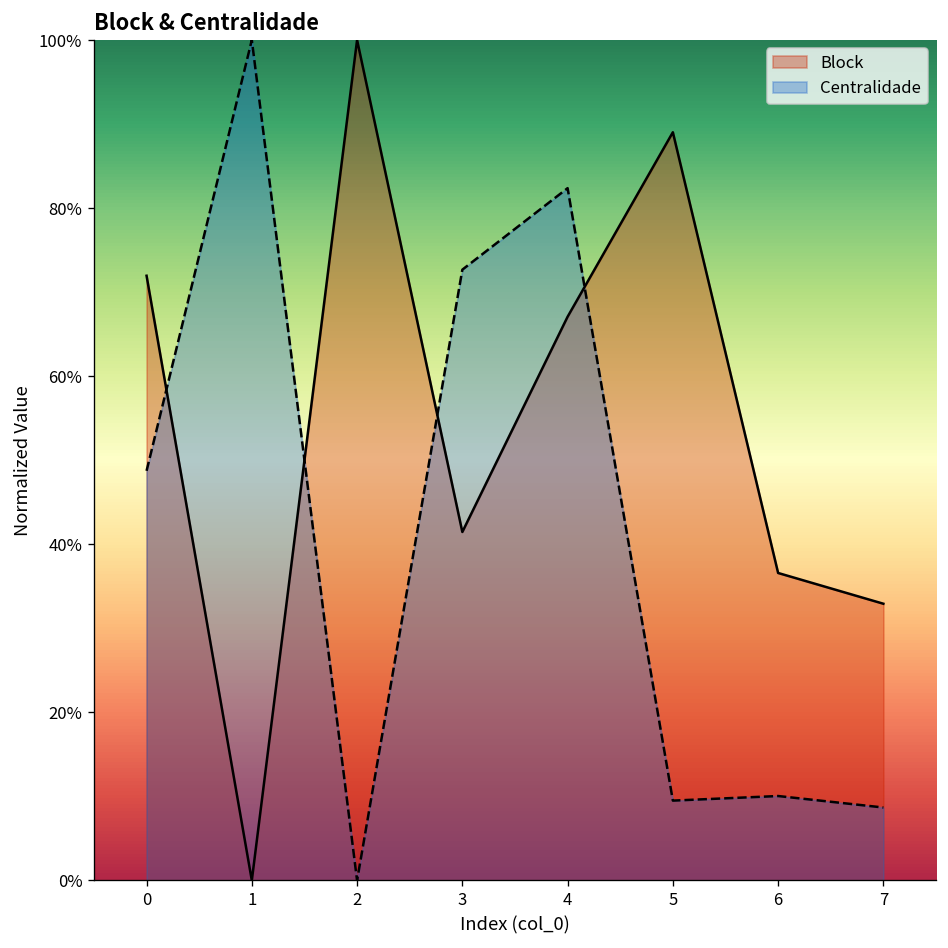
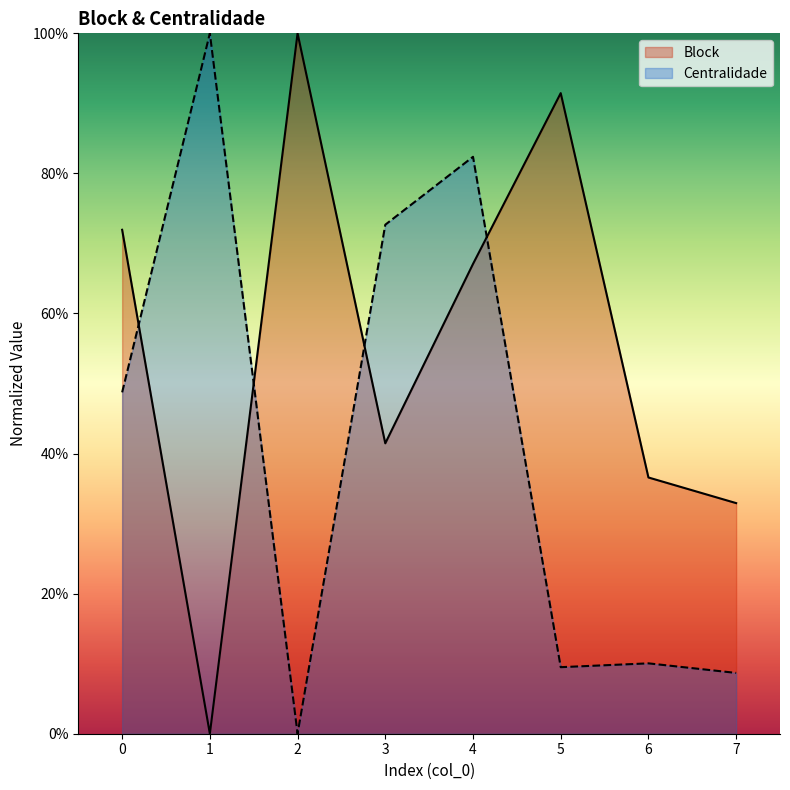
  {
    "Block": {
      "0": "72%",
      "1": "0%",
      "2": "100%",
      "3": "41%",
      "4": "67%",
-     "5": "89%",
+     "5": "91%",
      "6": "37%",
      "7": "33%"
    },
    "Centralidade": {
      "0": "49%",
      "1": "100%",
      "2": "0%",
      "3": "73%",
      "4": "82%",
      "5": "10%",
      "6": "10%",
      "7": "9%"
    }
  }
